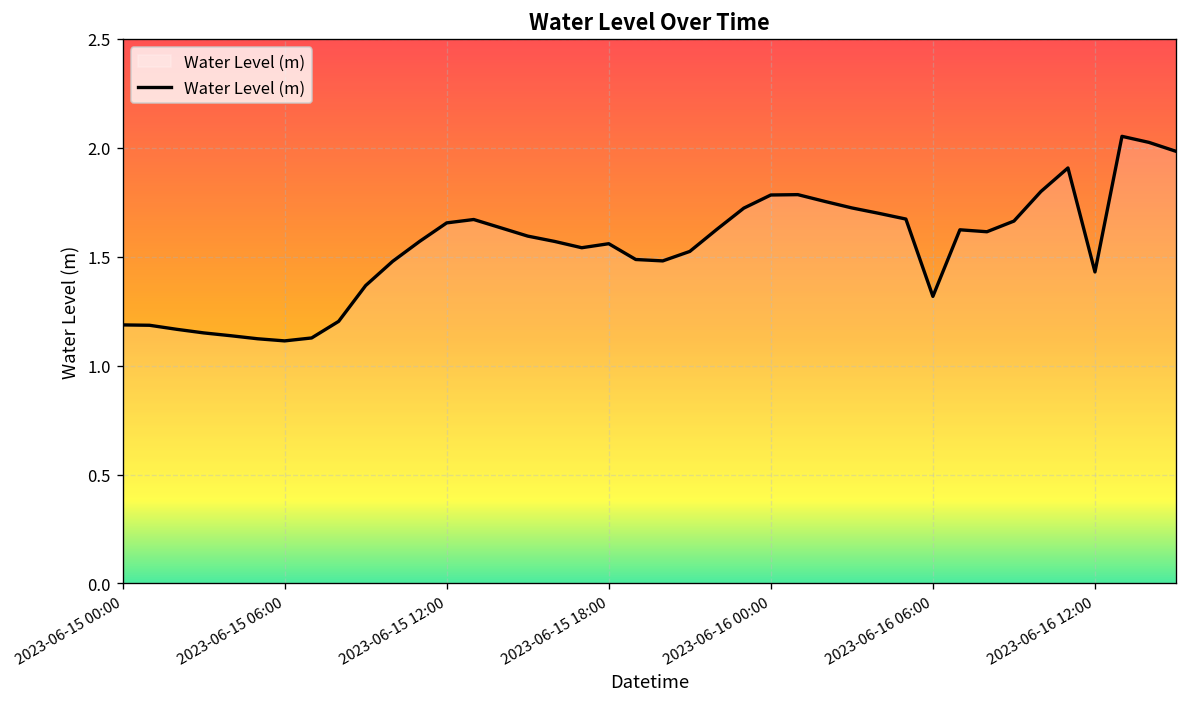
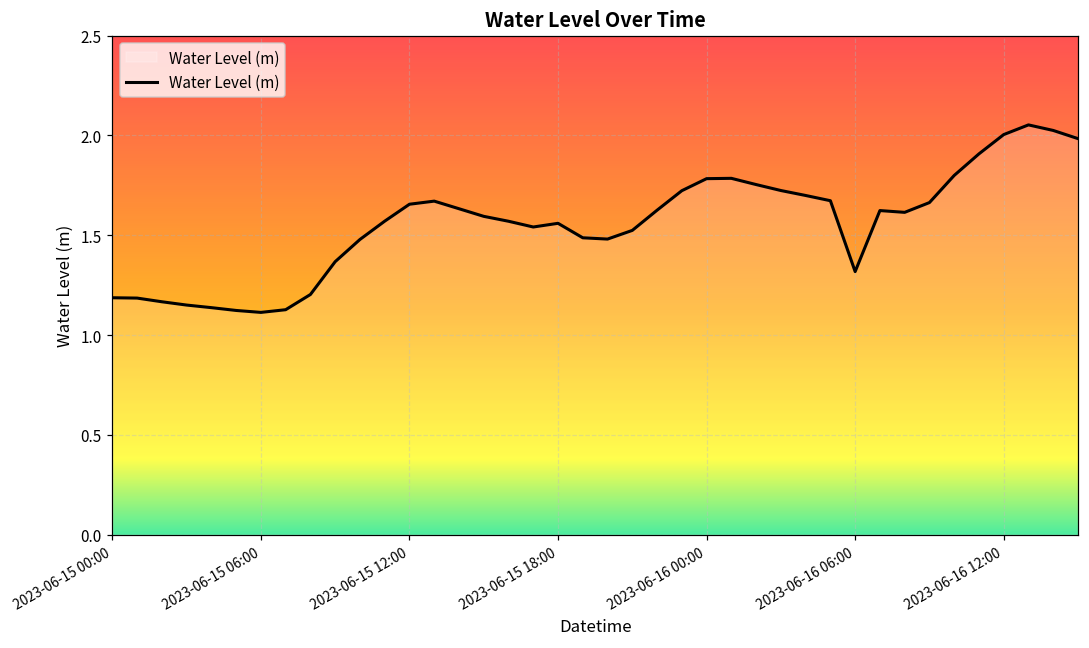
  {
    "2023-06-15 00:00": 1.19,
    "2023-06-15 06:00": 1.11,
    "2023-06-15 12:00": 1.66,
    "2023-06-15 18:00": 1.56,
    "2023-06-16 00:00": 1.78,
    "2023-06-16 06:00": 1.32,
-   "2023-06-16 12:00": 1.43
+   "2023-06-16 12:00": 2.00
  }
